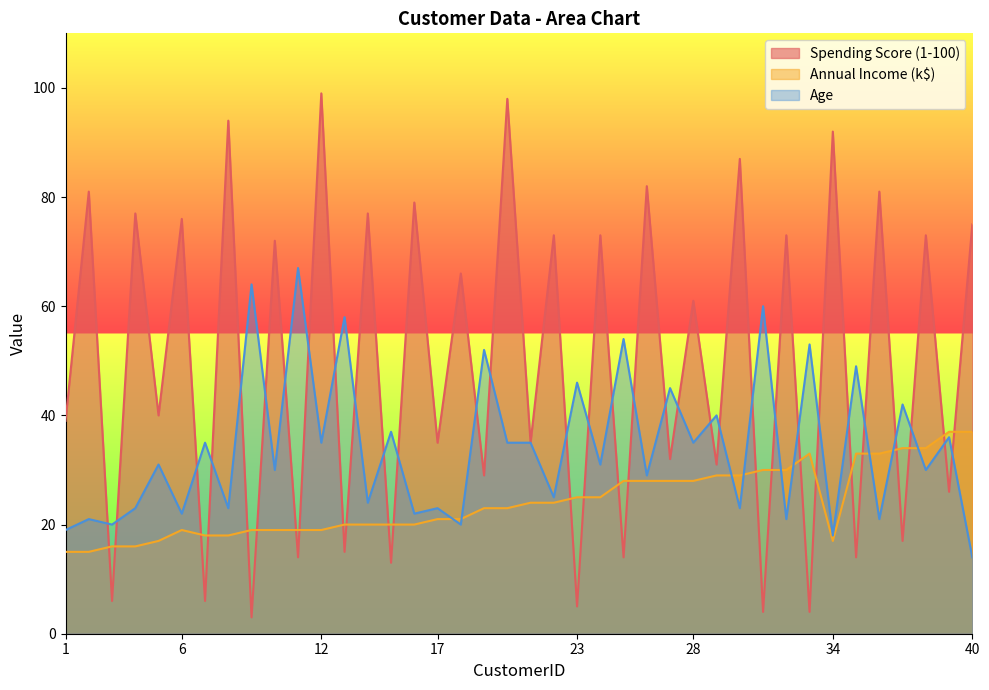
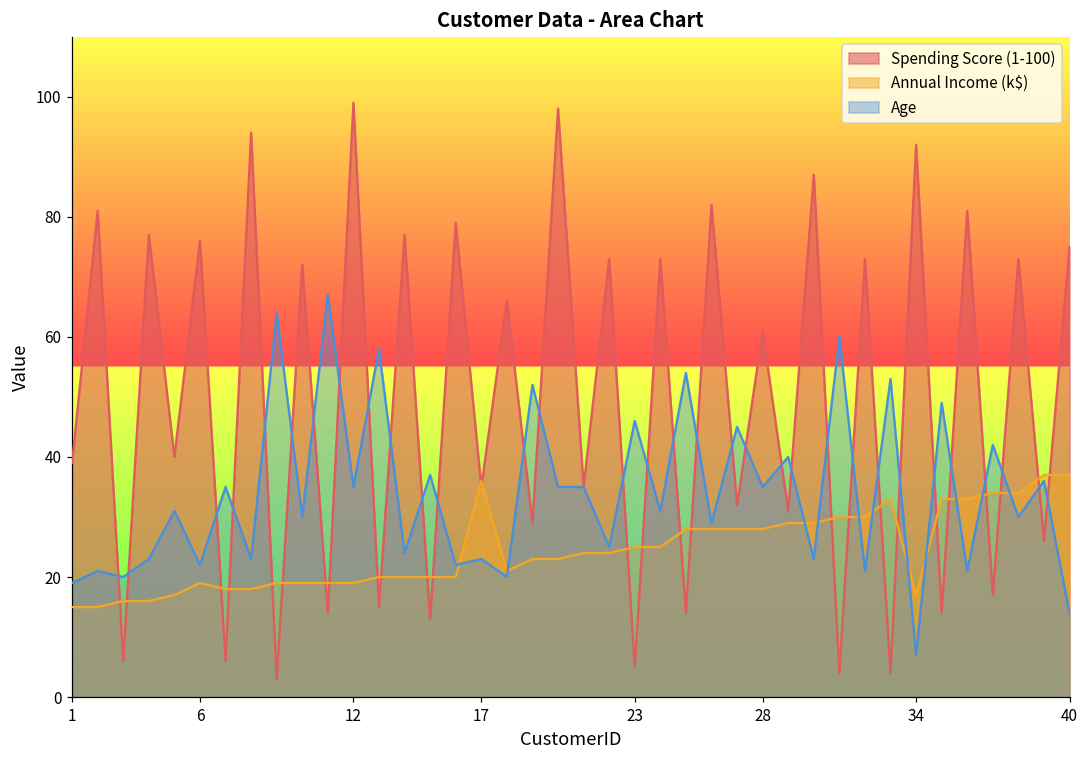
  {
    "Spending Score (1-100)": {
      "1": 39,
      "6": 76,
      "12": 99,
      "17": 35,
      "23": 5,
      "28": 61,
      "34": 92,
      "40": 75
    },
    "Annual Income (k$)": {
      "1": 15,
      "6": 19,
      "12": 19,
-     "17": 21,
+     "17": 36,
      "23": 25,
      "28": 28,
      "34": 17,
      "40": 37
    },
    "Age": {
      "1": 19,
      "6": 22,
      "12": 35,
      "17": 23,
      "23": 46,
      "28": 35,
-     "34": 18,
+     "34": 7,
      "40": 14
    }
  }
